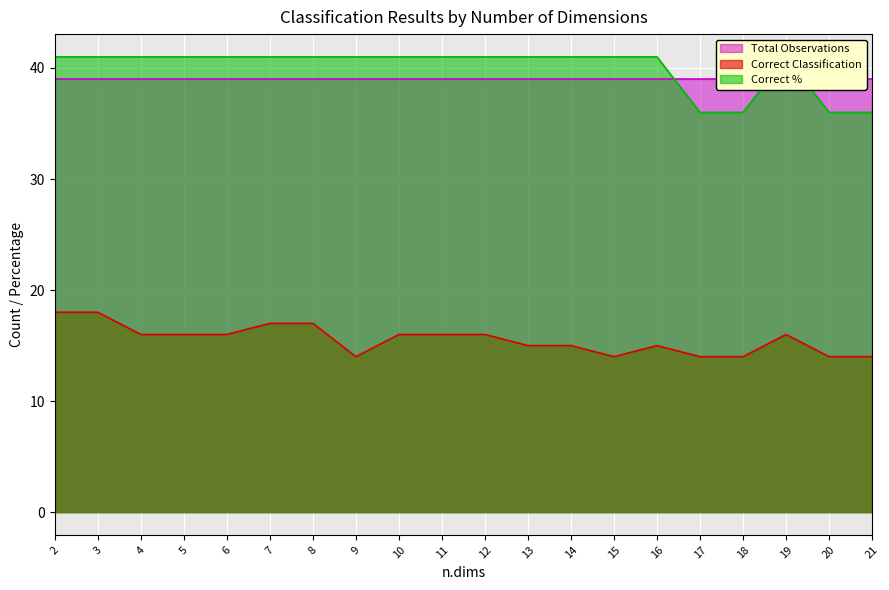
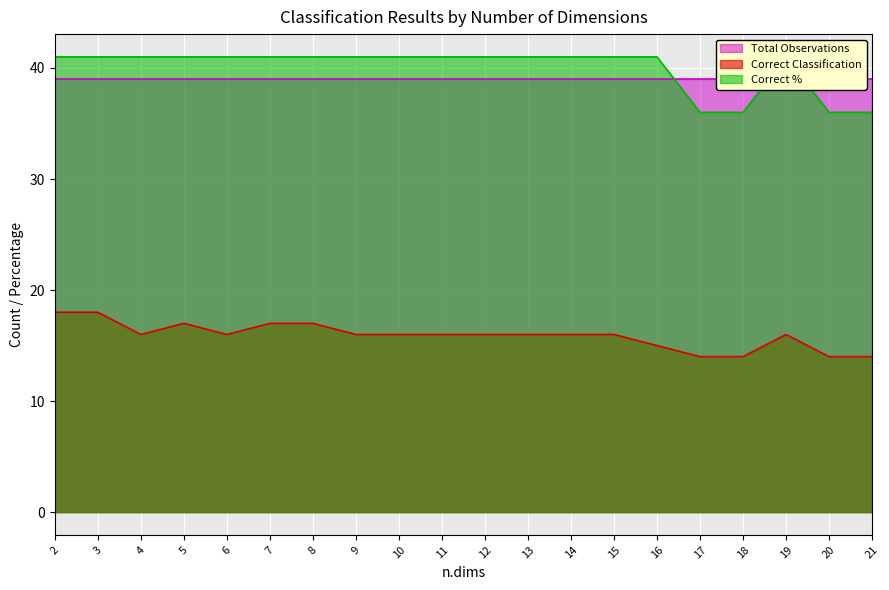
  {
    "Total Observations": {
      "2": 39,
      "3": 39,
      "4": 39,
      "5": 39,
      "6": 39,
      "7": 39,
      "8": 39,
      "9": 39,
      "10": 39,
      "11": 39,
      "12": 39,
      "13": 39,
      "14": 39,
      "15": 39,
      "16": 39,
      "17": 39,
      "21": 39
    },
    "Correct Classification": {
      "2": 18,
      "3": 18,
      "4": 16,
-     "5": 16,
+     "5": 17,
      "6": 16,
      "7": 17,
      "8": 17,
-     "9": 14,
+     "9": 16,
      "10": 16,
      "11": 16,
      "12": 16,
-     "13": 15,
-     "14": 15,
-     "15": 14,
+     "13": 16,
+     "14": 16,
+     "15": 16,
      "16": 15,
      "17": 14,
      "18": 14,
      "19": 16,
      "20": 14,
      "21": 14
    },
    "Correct %": {
      "2": 41,
      "3": 41,
      "4": 41,
      "5": 41,
      "6": 41,
      "7": 41,
      "8": 41,
      "9": 41,
      "10": 41,
      "11": 41,
      "12": 41,
      "13": 41,
      "14": 41,
      "15": 41,
      "16": 41,
      "17": 36,
      "18": 36,
      "20": 36,
      "21": 36
    }
  }
